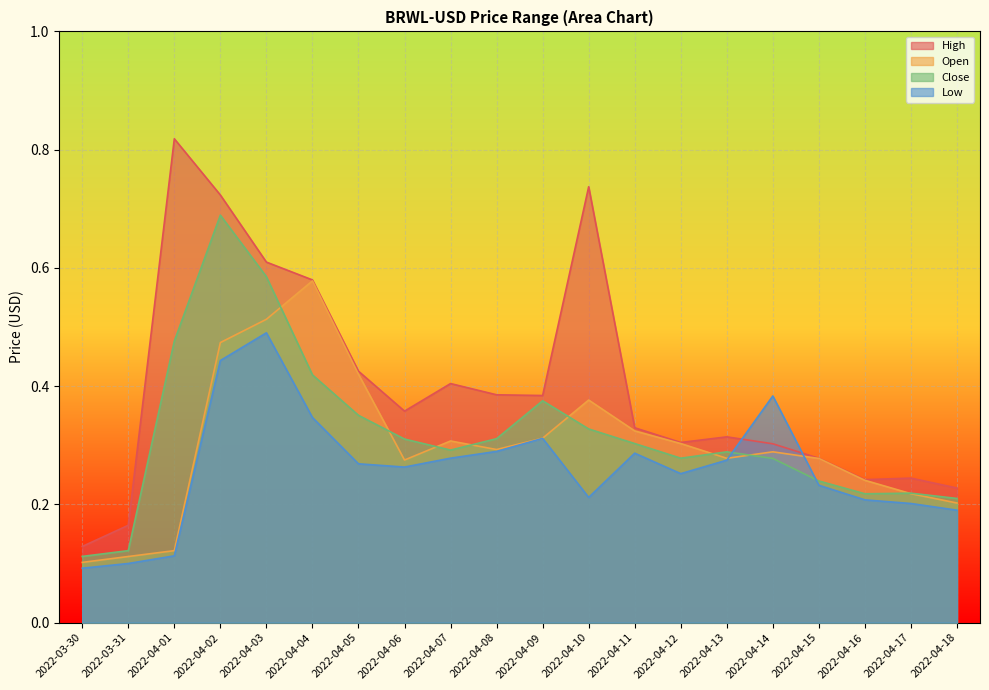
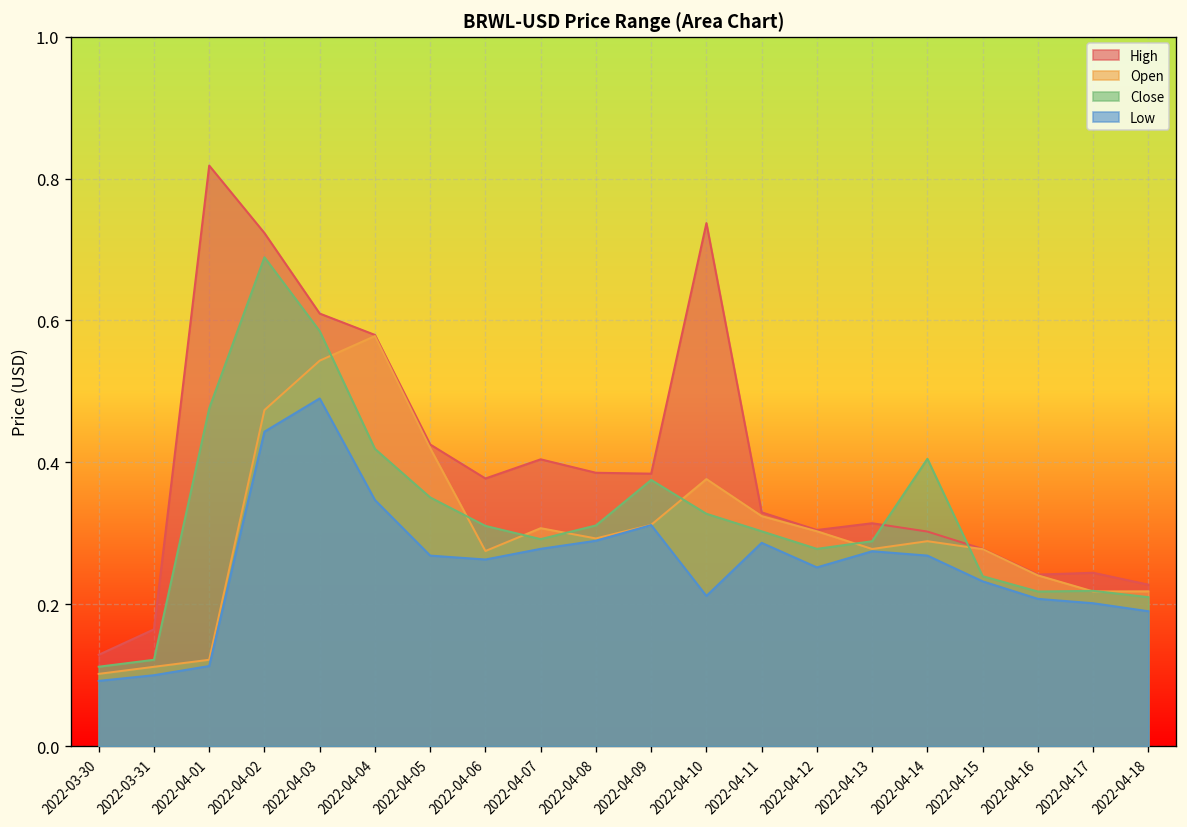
  {
    "High": {
      "2022-03-30": 0.13,
      "2022-03-31": 0.16,
      "2022-04-01": 0.82,
      "2022-04-02": 0.72,
      "2022-04-03": 0.61,
      "2022-04-05": 0.43,
-     "2022-04-06": 0.36,
+     "2022-04-06": 0.38,
      "2022-04-07": 0.40,
      "2022-04-08": 0.39,
      "2022-04-09": 0.38,
      "2022-04-10": 0.74,
      "2022-04-11": 0.33,
      "2022-04-13": 0.31,
      "2022-04-14": 0.30,
      "2022-04-17": 0.24,
      "2022-04-18": 0.23
    },
    "Open": {
      "2022-03-30": 0.10,
      "2022-03-31": 0.11,
      "2022-04-01": 0.12,
      "2022-04-02": 0.47,
-     "2022-04-03": 0.51,
+     "2022-04-03": 0.54,
      "2022-04-05": 0.42,
      "2022-04-06": 0.28,
      "2022-04-07": 0.31,
      "2022-04-10": 0.38,
      "2022-04-11": 0.32,
      "2022-04-14": 0.29,
-     "2022-04-18": 0.20
+     "2022-04-18": 0.22
    },
    "Close": {
      "2022-03-30": 0.11,
      "2022-03-31": 0.12,
      "2022-04-01": 0.48,
      "2022-04-02": 0.69,
      "2022-04-03": 0.59,
      "2022-04-04": 0.42,
      "2022-04-05": 0.35,
      "2022-04-06": 0.31,
      "2022-04-07": 0.29,
      "2022-04-08": 0.31,
      "2022-04-09": 0.38,
      "2022-04-10": 0.33,
      "2022-04-11": 0.30,
      "2022-04-12": 0.28,
      "2022-04-13": 0.29,
-     "2022-04-14": 0.28,
+     "2022-04-14": 0.41,
      "2022-04-15": 0.24,
      "2022-04-16": 0.22,
      "2022-04-18": 0.21
    },
    "Low": {
      "2022-03-30": 0.09,
      "2022-03-31": 0.10,
      "2022-04-01": 0.11,
      "2022-04-02": 0.44,
      "2022-04-03": 0.49,
      "2022-04-04": 0.35,
      "2022-04-05": 0.27,
      "2022-04-06": 0.26,
      "2022-04-07": 0.28,
      "2022-04-10": 0.21,
      "2022-04-11": 0.29,
      "2022-04-12": 0.25,
-     "2022-04-14": 0.38,
+     "2022-04-14": 0.27,
      "2022-04-15": 0.23,
      "2022-04-16": 0.21,
      "2022-04-17": 0.20,
      "2022-04-18": 0.19
    }
  }
